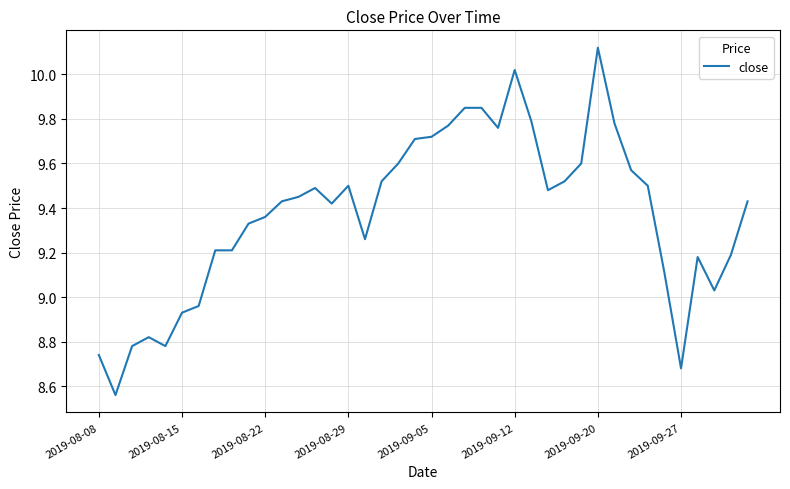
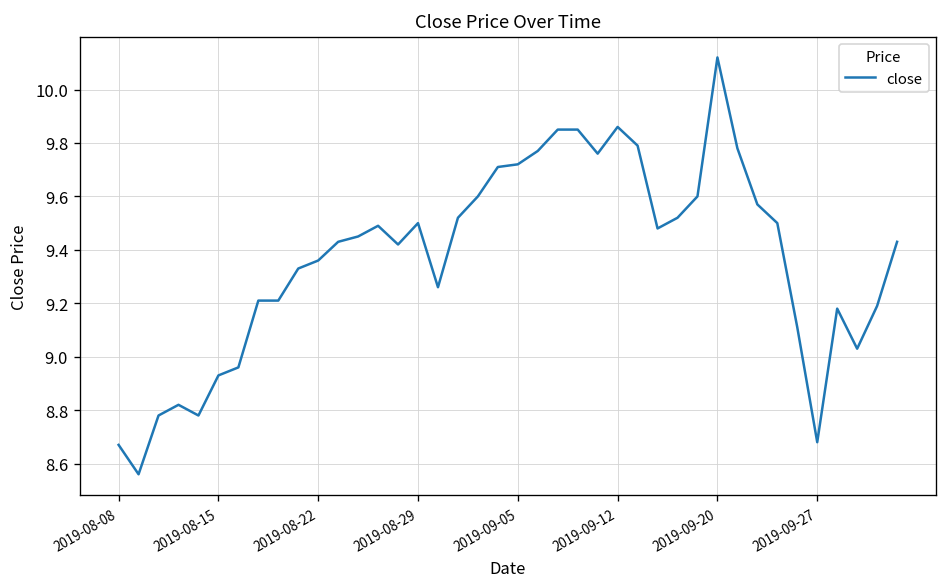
  {
-   "2019-08-08": 8.74,
+   "2019-08-08": 8.67,
    "2019-08-15": 8.93,
    "2019-08-22": 9.36,
    "2019-08-29": 9.50,
    "2019-09-05": 9.72,
-   "2019-09-12": 10.02,
+   "2019-09-12": 9.86,
    "2019-09-20": 10.12,
    "2019-09-27": 8.68
  }
